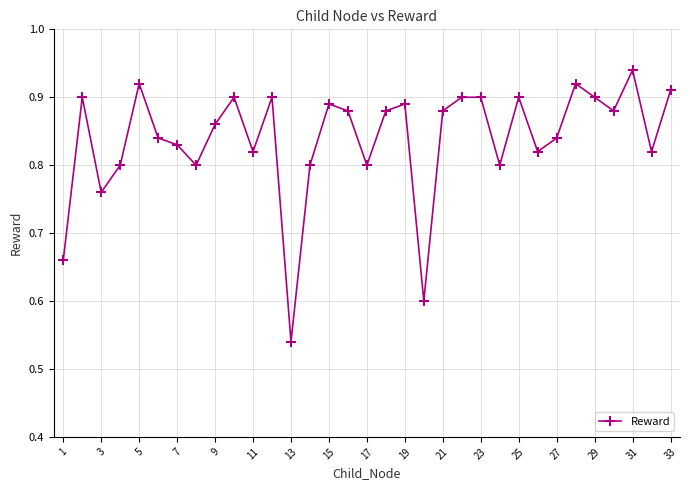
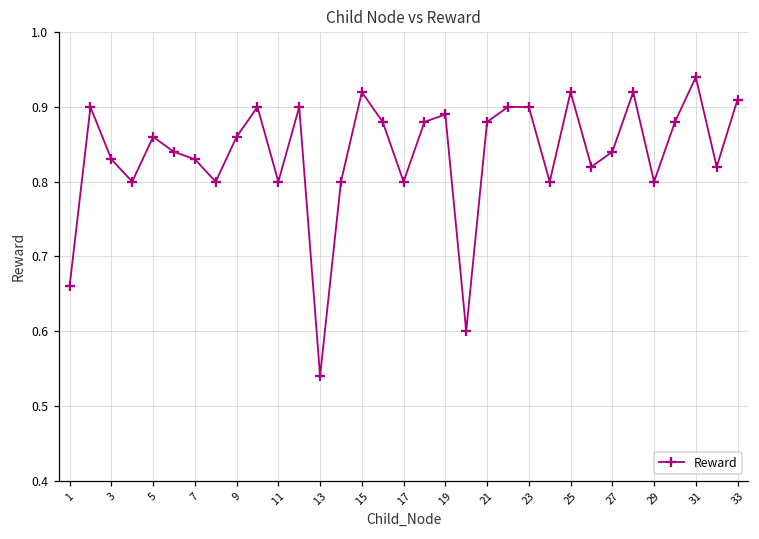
  {
    "1": 0.66,
-   "3": 0.76,
-   "5": 0.92,
+   "3": 0.83,
+   "5": 0.86,
    "7": 0.83,
    "9": 0.86,
-   "11": 0.82,
+   "11": 0.80,
    "13": 0.54,
-   "15": 0.89,
+   "15": 0.92,
    "17": 0.80,
    "19": 0.89,
    "21": 0.88,
    "23": 0.90,
-   "25": 0.90,
+   "25": 0.92,
    "27": 0.84,
-   "29": 0.9,
+   "29": 0.8,
    "31": 0.94,
    "33": 0.91
  }
